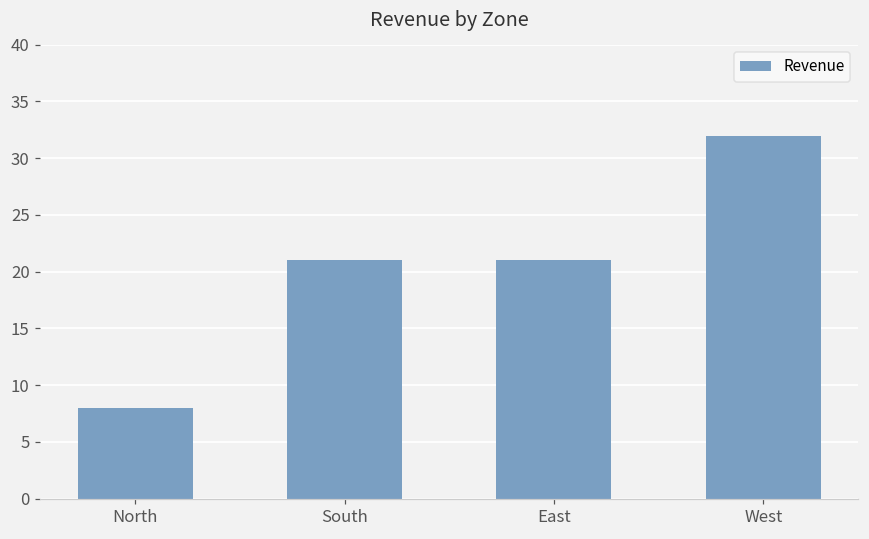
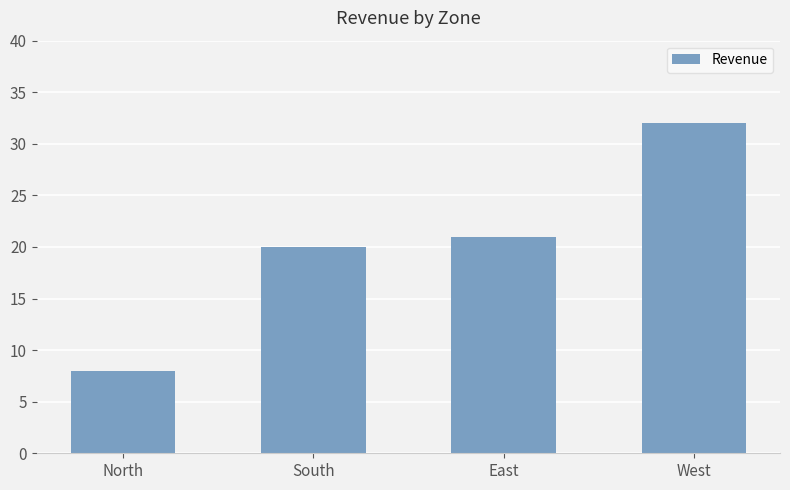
  {
    "North": 8,
-   "South": 21,
+   "South": 20,
    "East": 21,
    "West": 32
  }
